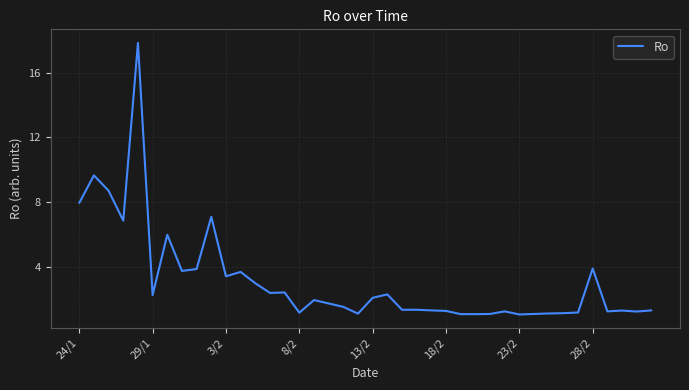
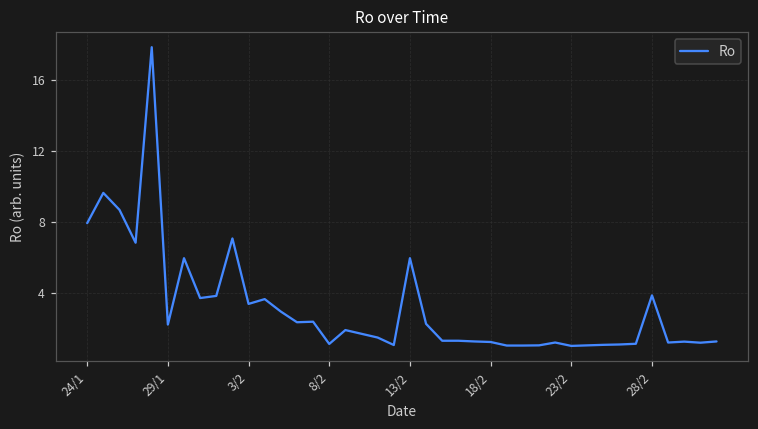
  {
    "24/1": 8.0,
    "29/1": 2.3,
    "3/2": 3.4,
    "8/2": 1.2,
-   "13/2": 2.1,
+   "13/2": 6.0,
    "18/2": 1.3,
    "23/2": 1.1,
    "28/2": 3.9
  }
